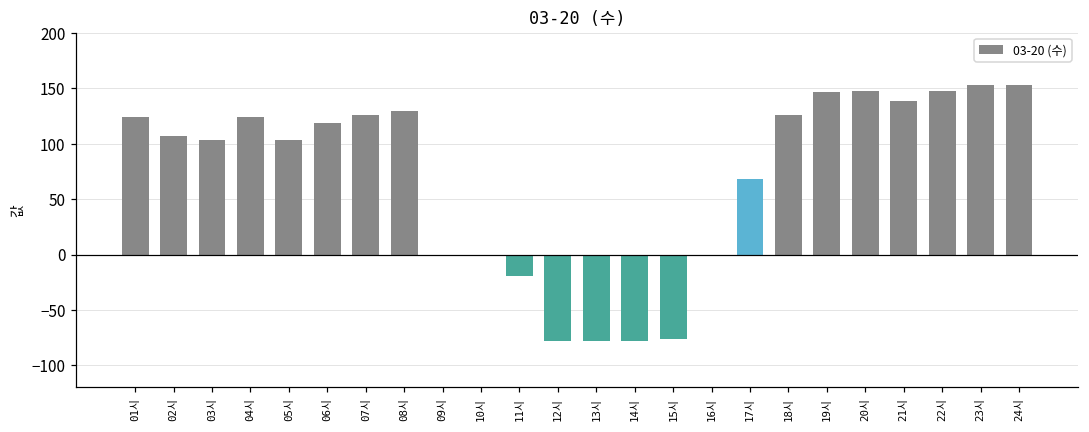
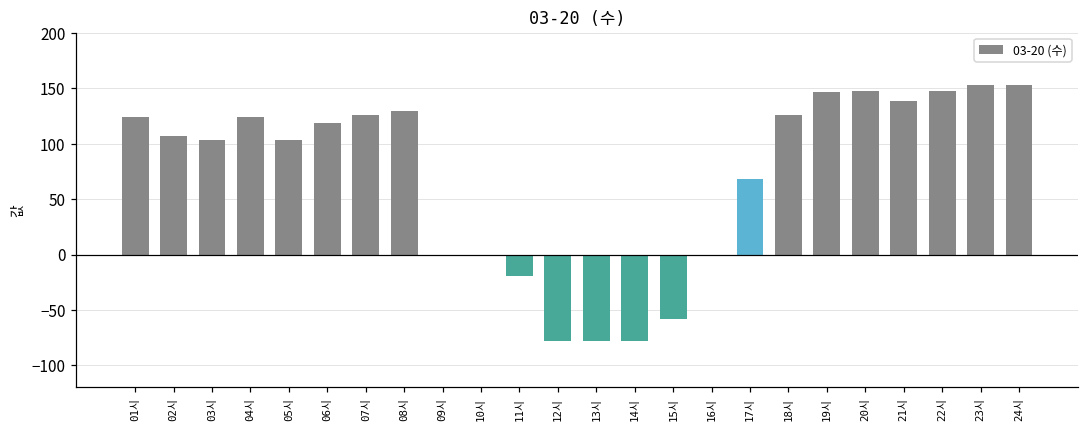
  {
    "01시": 124,
    "02시": 107,
    "03시": 103,
    "04시": 124,
    "05시": 104,
    "06시": 118,
    "07시": 126,
    "08시": 129,
    "09시": 0,
    "10시": 0,
    "11시": -19,
    "12시": -78,
    "13시": -78,
    "14시": -78,
-   "15시": -76,
+   "15시": -58,
    "16시": 0,
    "17시": 68,
    "18시": 126,
    "19시": 147,
    "20시": 148,
    "21시": 138,
    "22시": 148,
    "23시": 153,
    "24시": 153
  }
